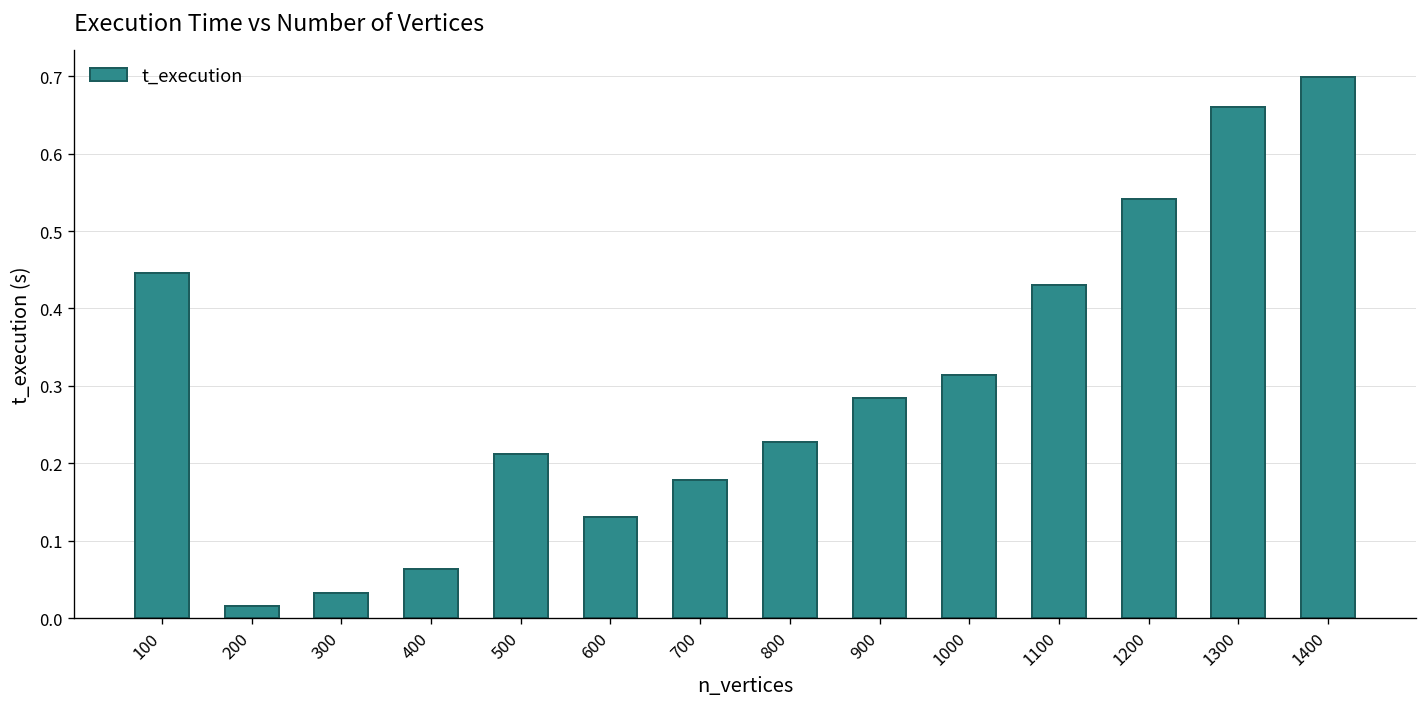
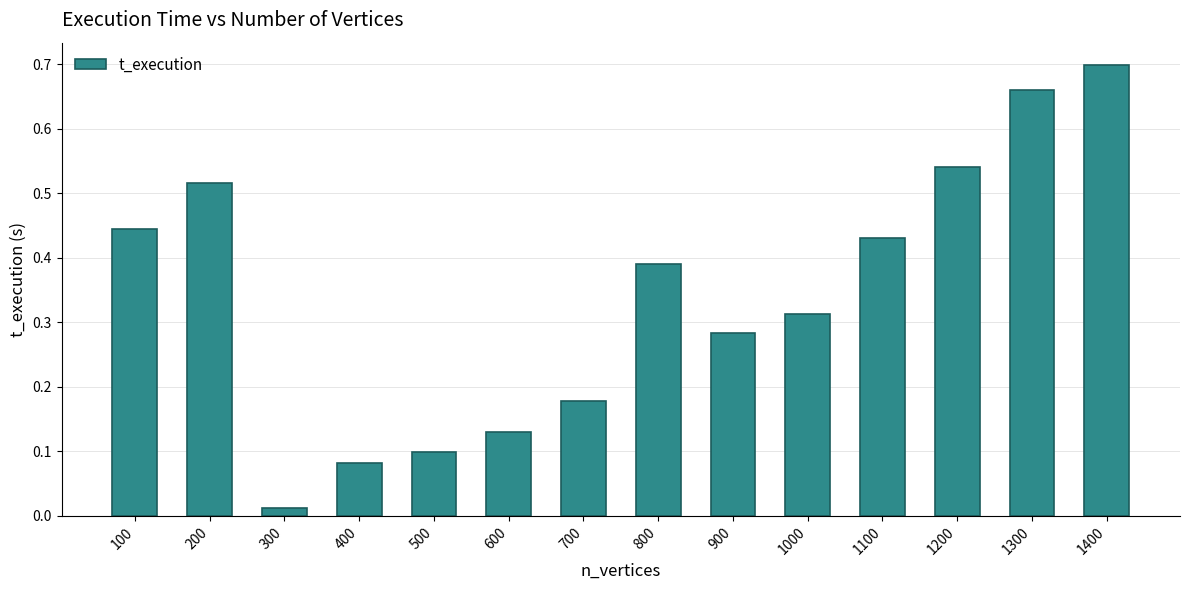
  {
    "100": 0.45,
-   "200": 0.02,
-   "300": 0.03,
-   "400": 0.06,
-   "500": 0.21,
+   "200": 0.52,
+   "300": 0.01,
+   "400": 0.08,
+   "500": 0.10,
    "600": 0.13,
    "700": 0.18,
-   "800": 0.23,
+   "800": 0.39,
    "900": 0.28,
    "1000": 0.31,
    "1100": 0.43,
    "1200": 0.54,
    "1300": 0.66,
    "1400": 0.70
  }
